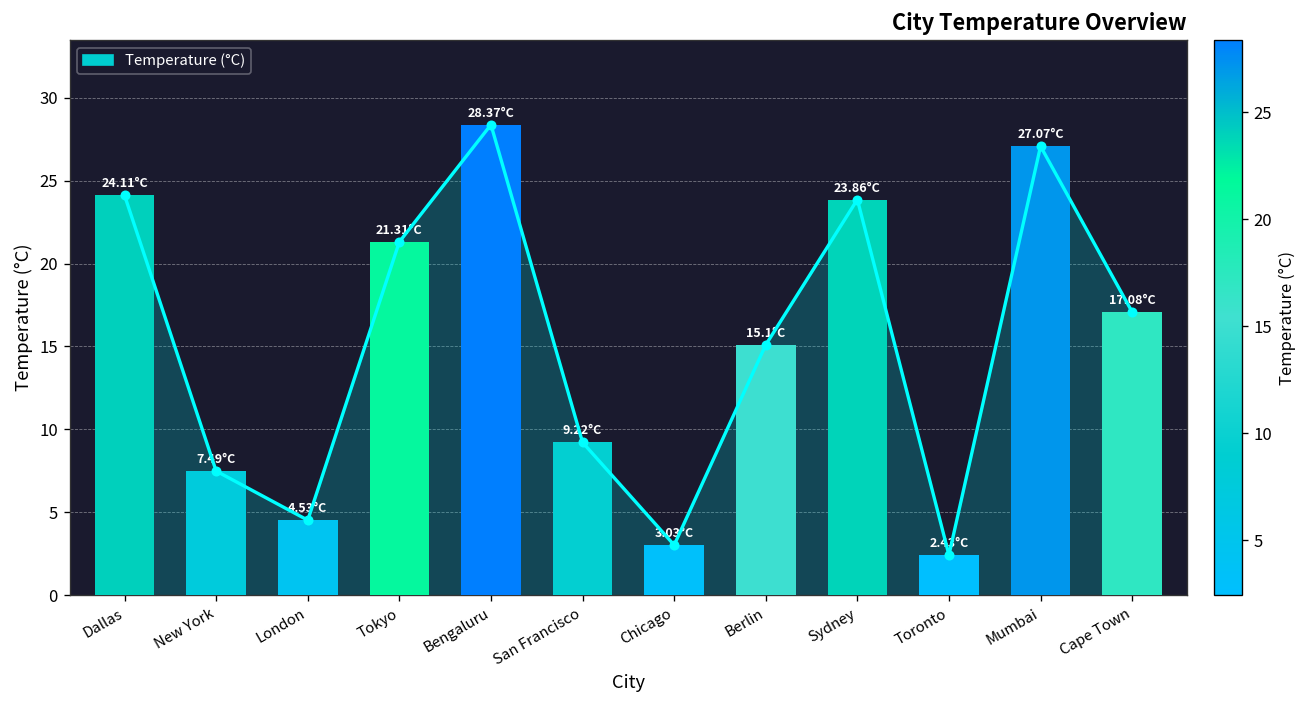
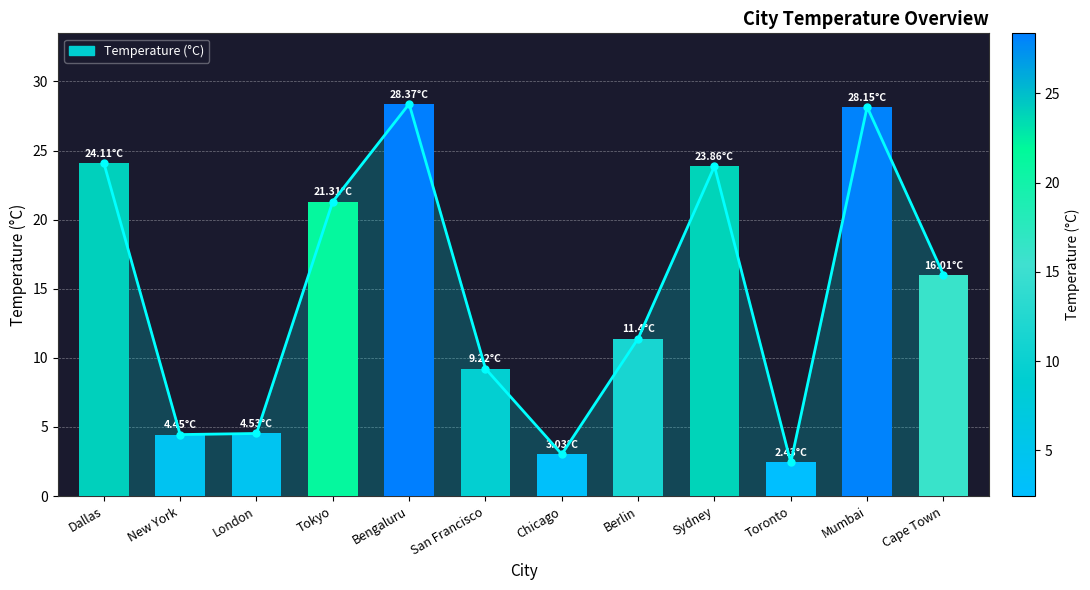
  {
    "Dallas": "24.11°C",
-   "New York": "7.49°C",
+   "New York": "4.45°C",
    "London": "4.53°C",
    "Tokyo": "21.31°C",
    "Bengaluru": "28.37°C",
    "San Francisco": "9.22°C",
    "Chicago": "3.03°C",
-   "Berlin": "15.1°C",
+   "Berlin": "11.4°C",
    "Sydney": "23.86°C",
    "Toronto": "2.43°C",
-   "Mumbai": "27.07°C",
-   "Cape Town": "17.08°C"
+   "Mumbai": "28.15°C",
+   "Cape Town": "16.01°C"
  }
